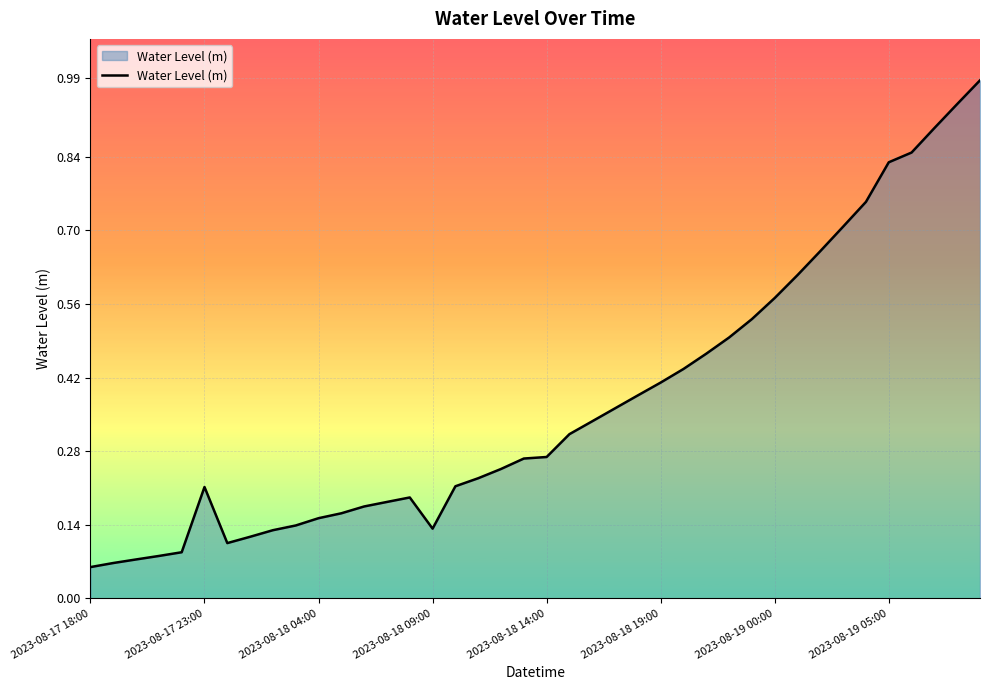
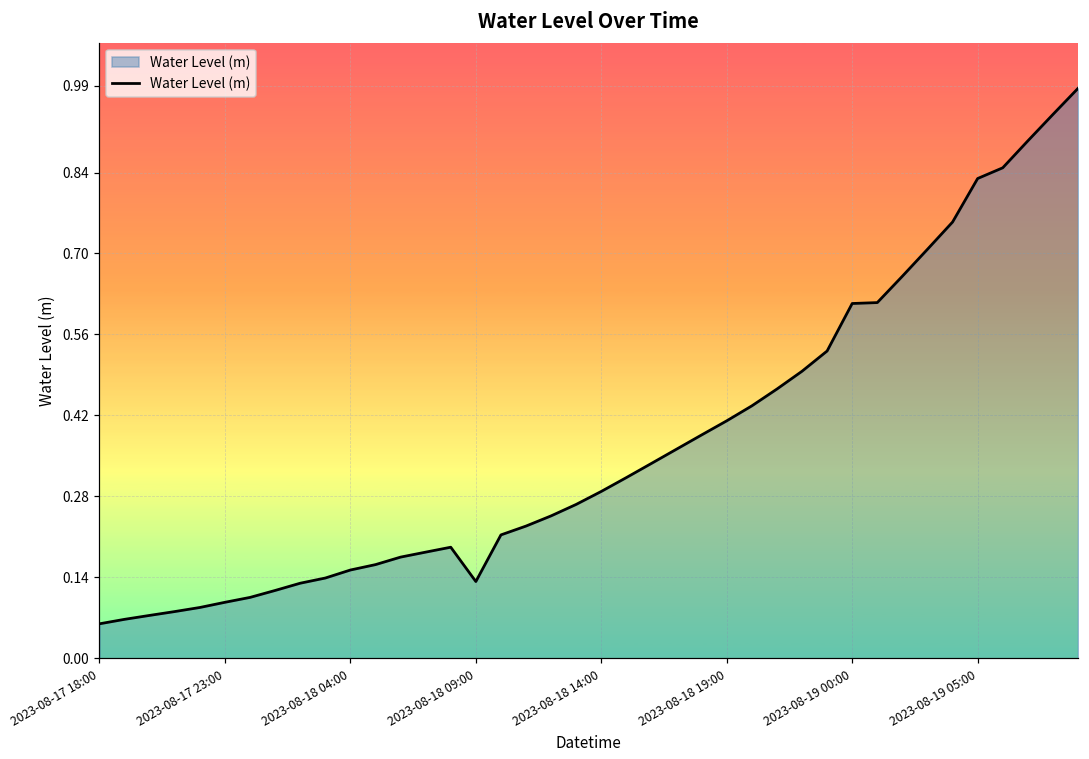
  {
    "2023-08-17 18:00": 0.06,
-   "2023-08-17 23:00": 0.21,
+   "2023-08-17 23:00": 0.10,
    "2023-08-18 04:00": 0.15,
    "2023-08-18 09:00": 0.13,
-   "2023-08-18 14:00": 0.27,
+   "2023-08-18 14:00": 0.29,
    "2023-08-18 19:00": 0.41,
-   "2023-08-19 00:00": 0.57,
+   "2023-08-19 00:00": 0.61,
    "2023-08-19 05:00": 0.83
  }
